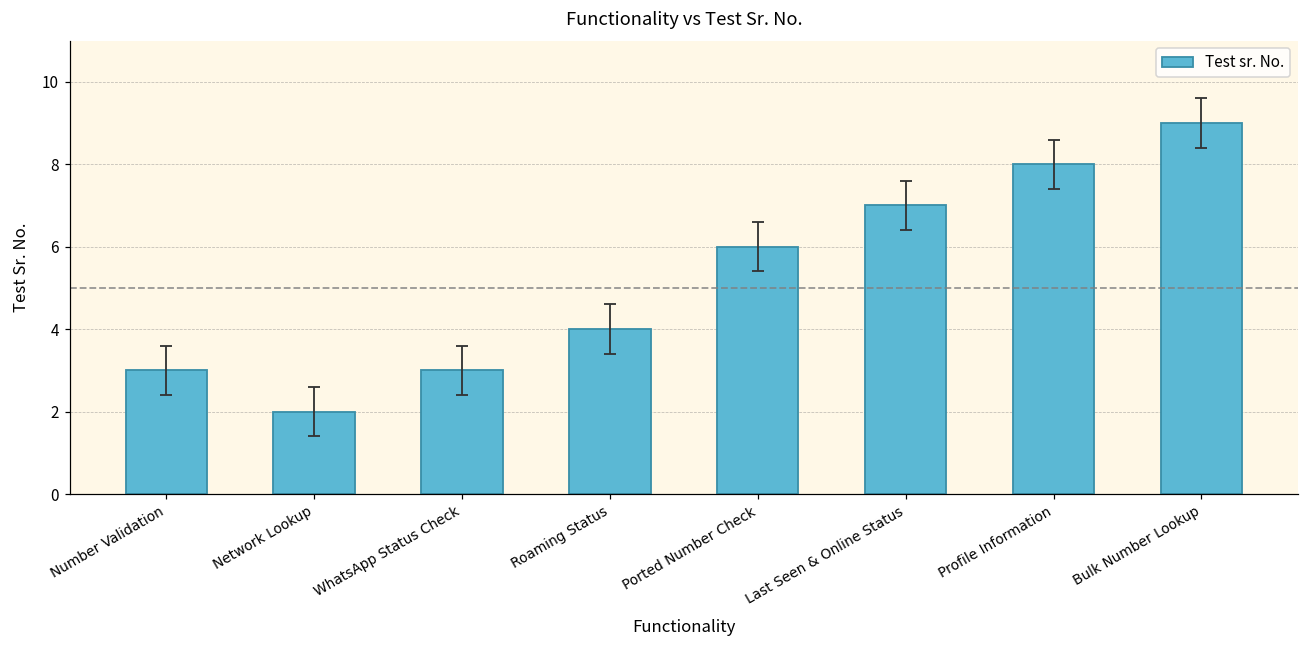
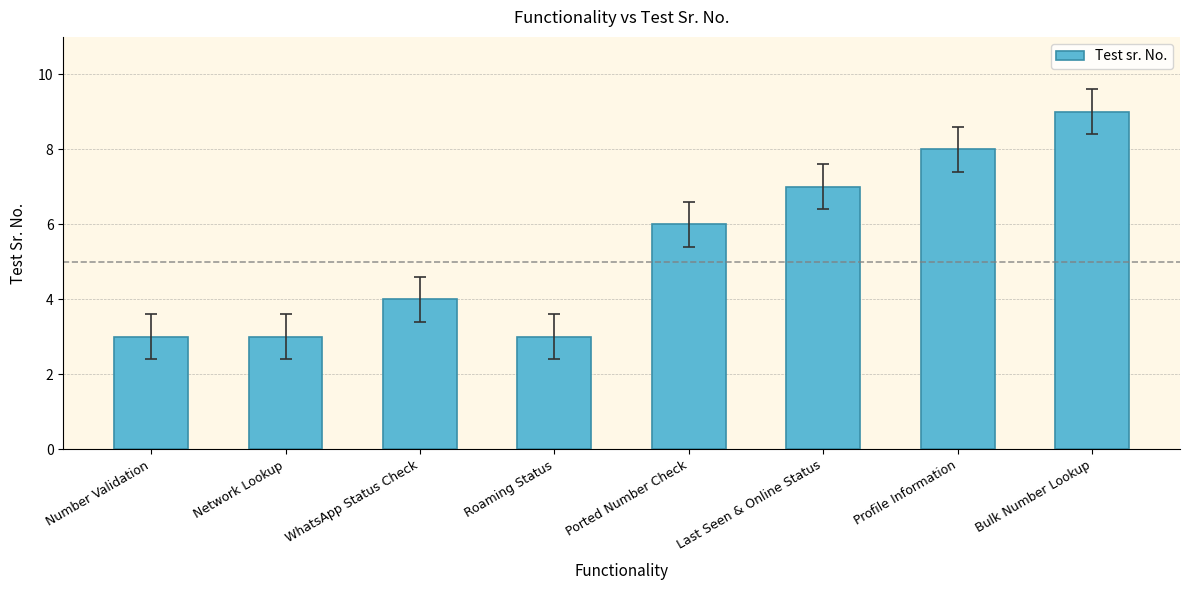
  {
    "Test sr. No.": {
      "Number Validation": 3,
-     "Network Lookup": 2,
-     "WhatsApp Status Check": 3,
-     "Roaming Status": 4,
+     "Network Lookup": 3,
+     "WhatsApp Status Check": 4,
+     "Roaming Status": 3,
      "Ported Number Check": 6,
      "Last Seen & Online Status": 7,
      "Profile Information": 8,
      "Bulk Number Lookup": 9
    }
  }
